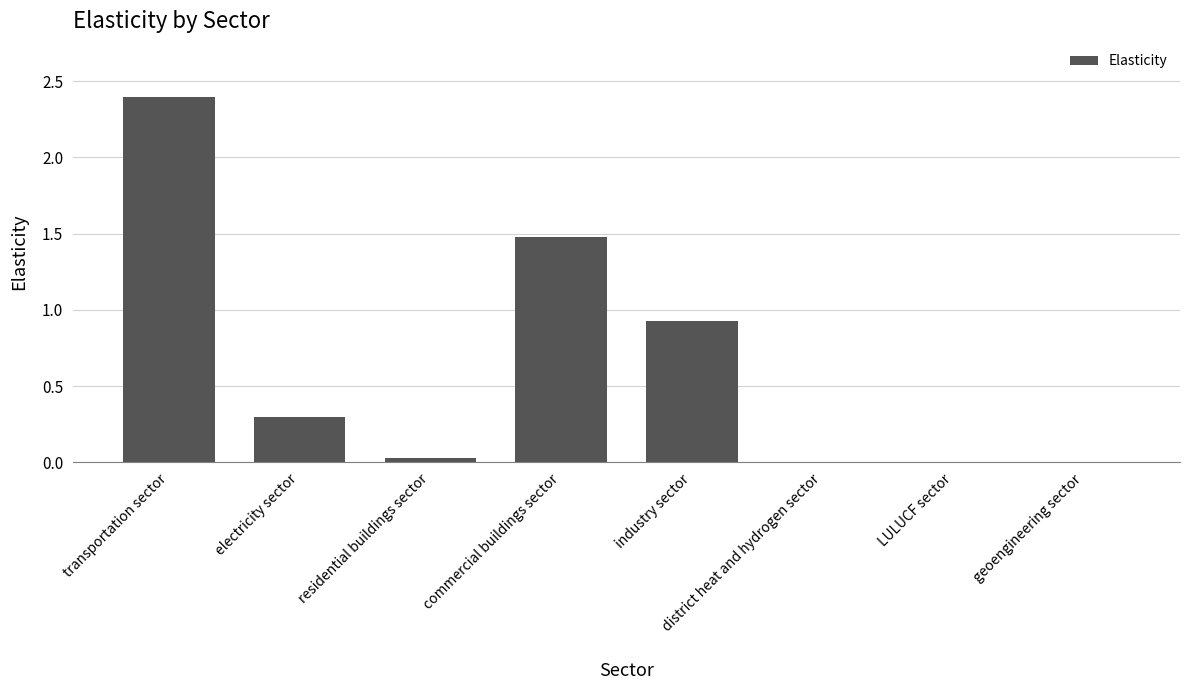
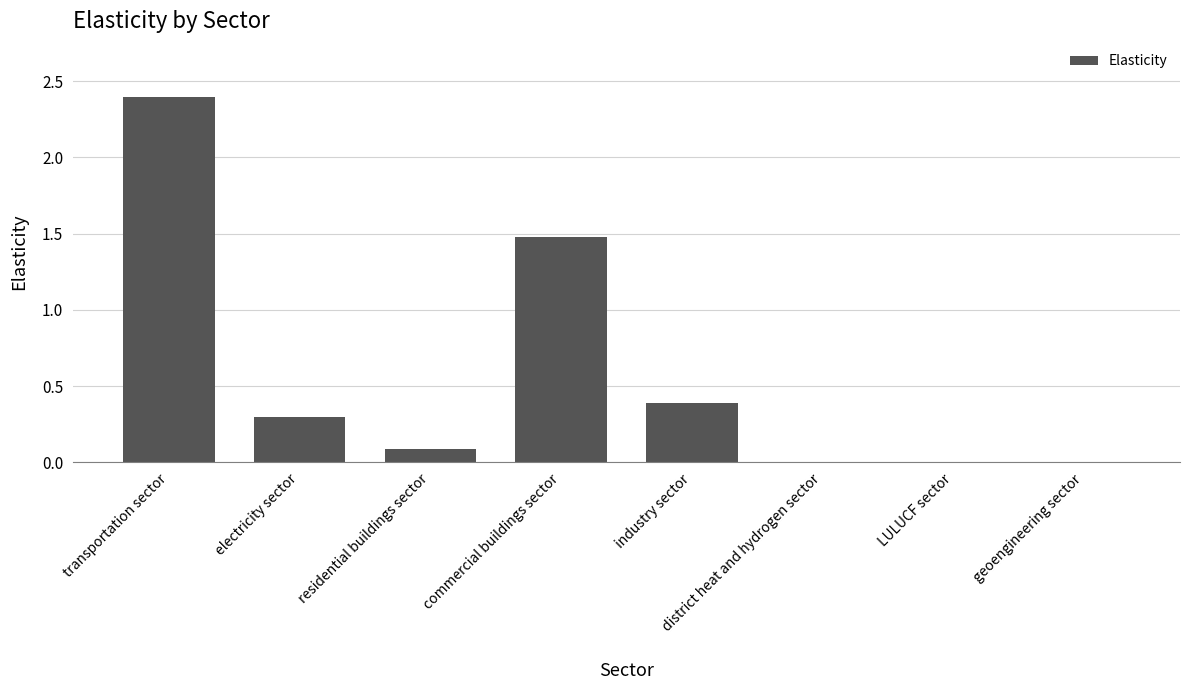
  {
    "transportation sector": 2.40,
    "electricity sector": 0.30,
-   "residential buildings sector": 0.03,
+   "residential buildings sector": 0.09,
    "commercial buildings sector": 1.48,
-   "industry sector": 0.93,
+   "industry sector": 0.39,
    "district heat and hydrogen sector": 0.00,
    "LULUCF sector": 0.00,
    "geoengineering sector": 0.00
  }
